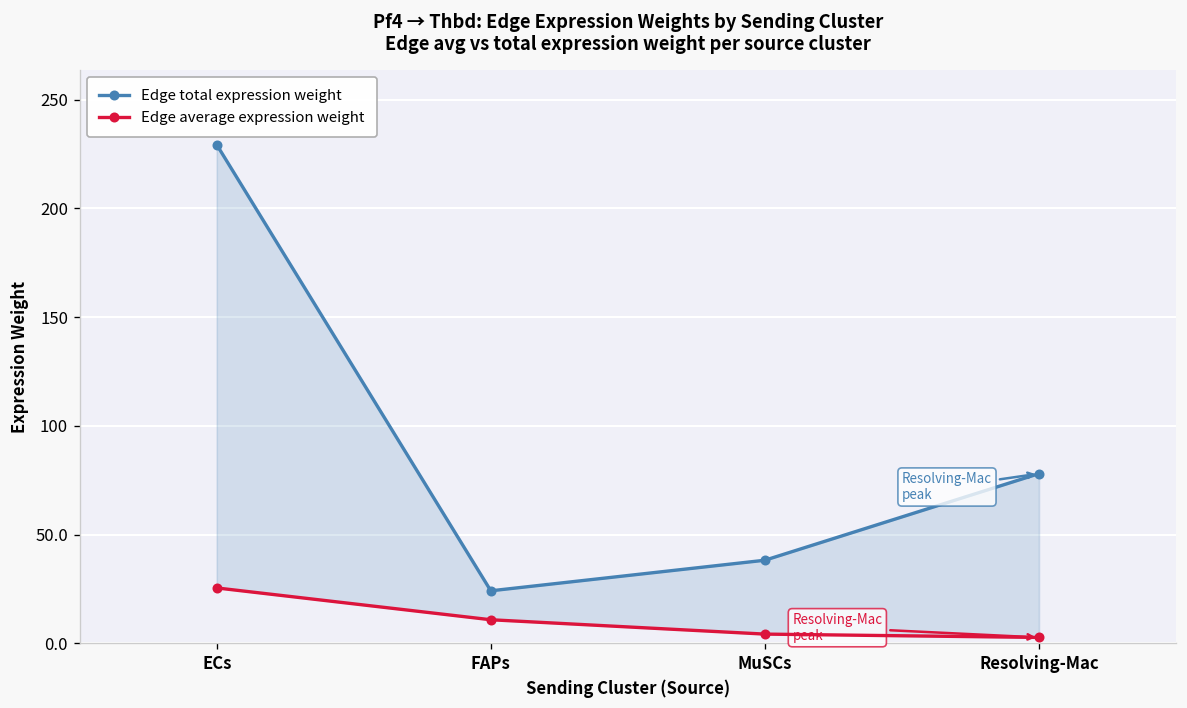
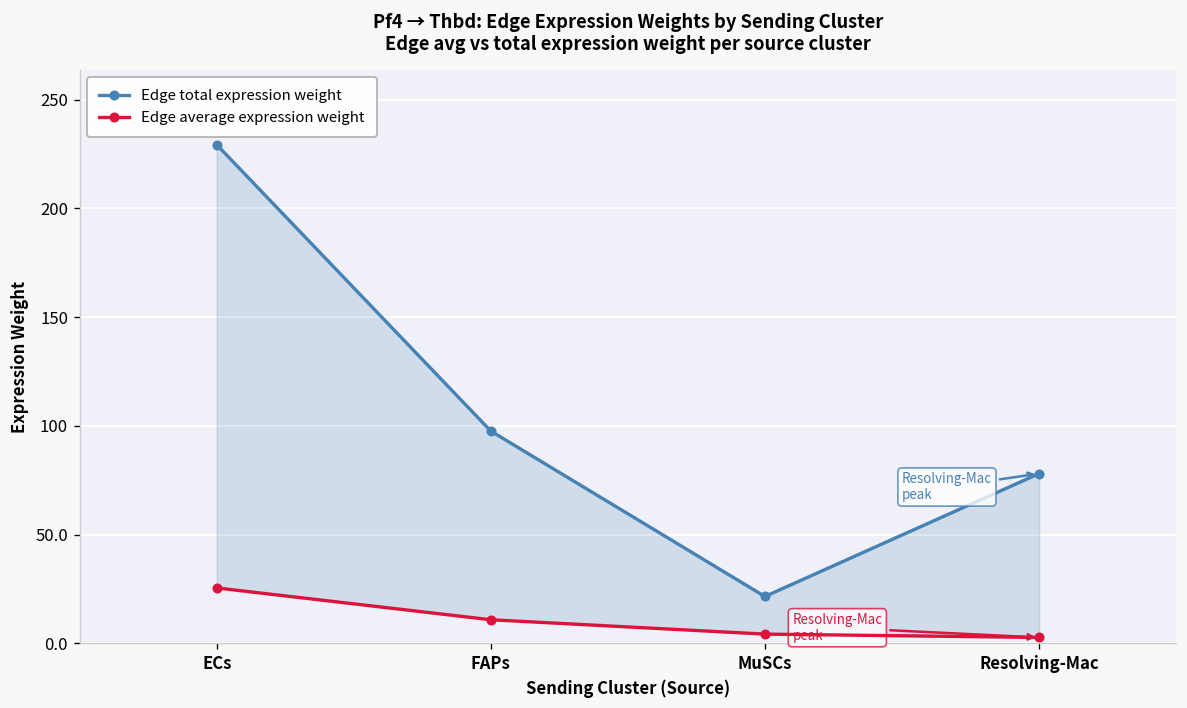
  {
    "Edge total expression weight": {
      "ECs": 229,
-     "FAPs": 24,
-     "MuSCs": 38,
+     "FAPs": 98,
+     "MuSCs": 22,
      "Resolving-Mac": 78
    },
    "Edge average expression weight": {
      "ECs": 25,
      "FAPs": 11,
      "MuSCs": 4,
      "Resolving-Mac": 3
    }
  }
